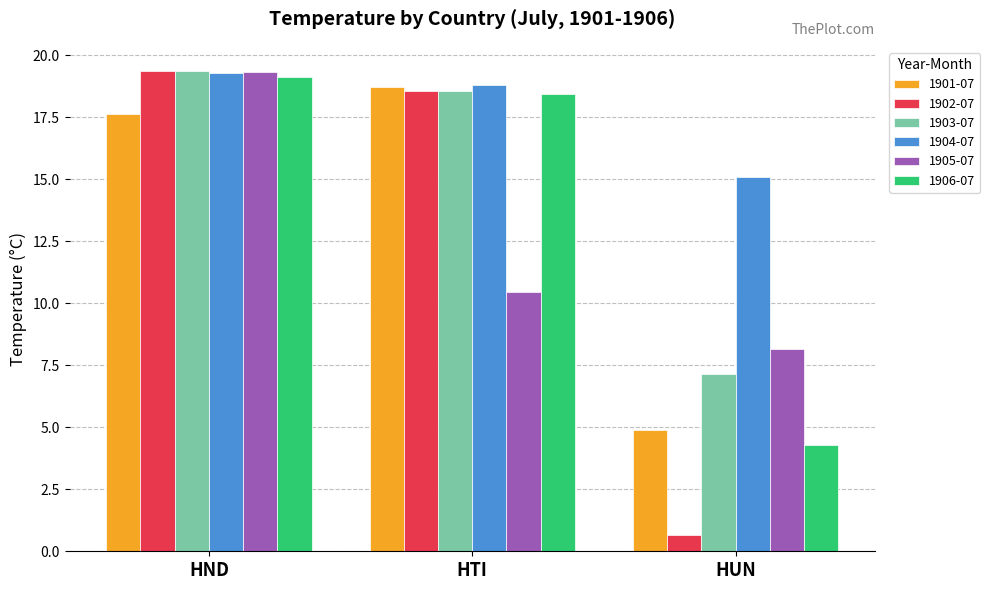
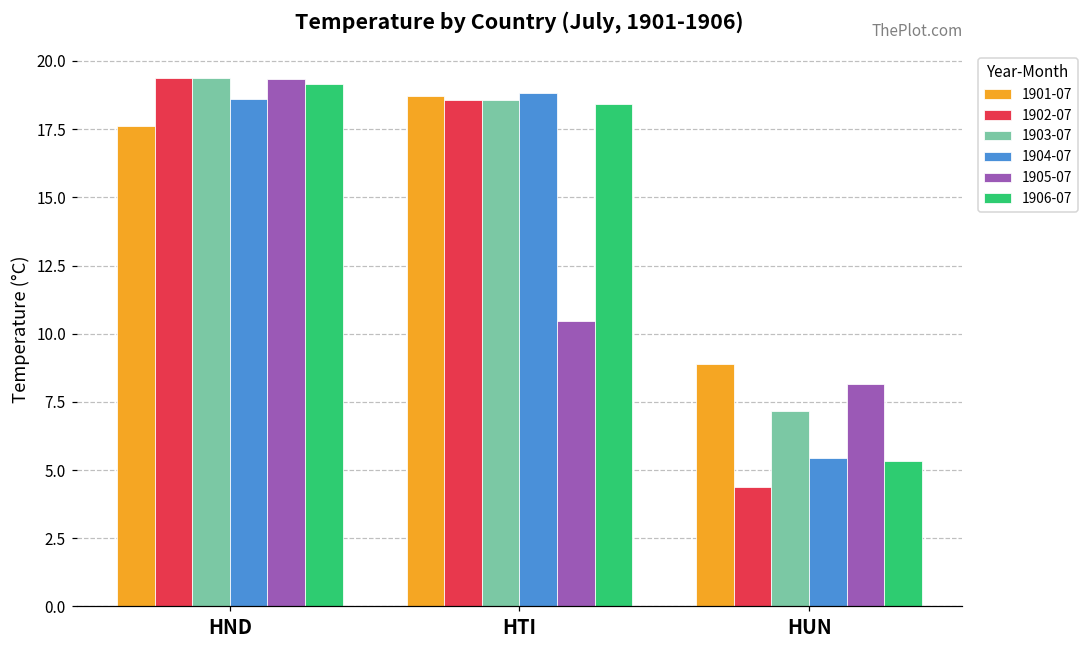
  {
    "1901-07": {
      "HND": 17.6,
      "HTI": 18.7,
-     "HUN": 4.9
+     "HUN": 8.9
    },
    "1902-07": {
      "HND": 19.4,
      "HTI": 18.6,
-     "HUN": 0.7
+     "HUN": 4.4
    },
    "1903-07": {
      "HND": 19.4,
      "HTI": 18.6,
      "HUN": 7.2
    },
    "1904-07": {
-     "HND": 19.3,
+     "HND": 18.6,
      "HTI": 18.8,
-     "HUN": 15.1
+     "HUN": 5.5
    },
    "1905-07": {
      "HND": 19.3,
      "HTI": 10.5,
      "HUN": 8.2
    },
    "1906-07": {
      "HND": 19.1,
      "HTI": 18.4,
-     "HUN": 4.3
+     "HUN": 5.3
    }
  }
